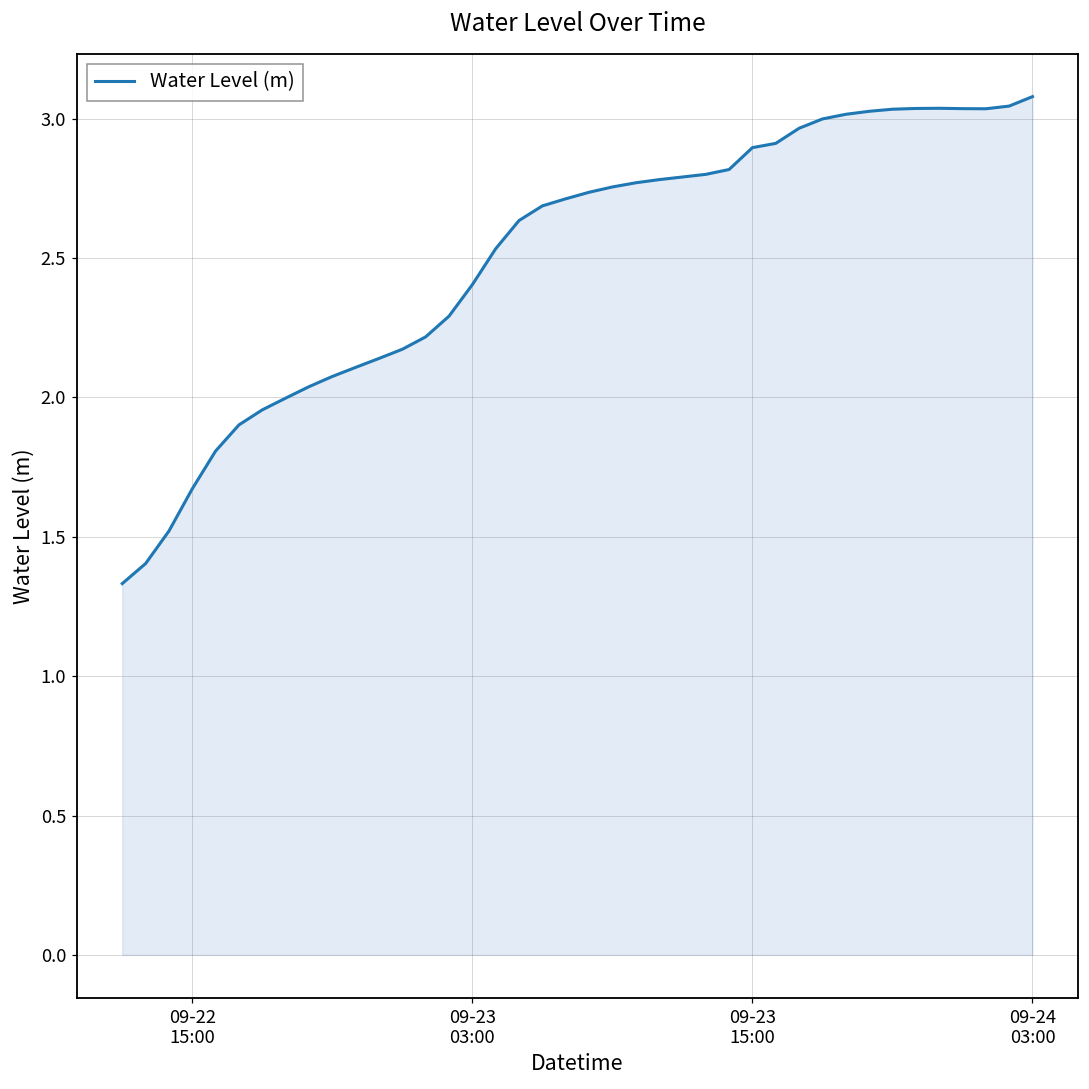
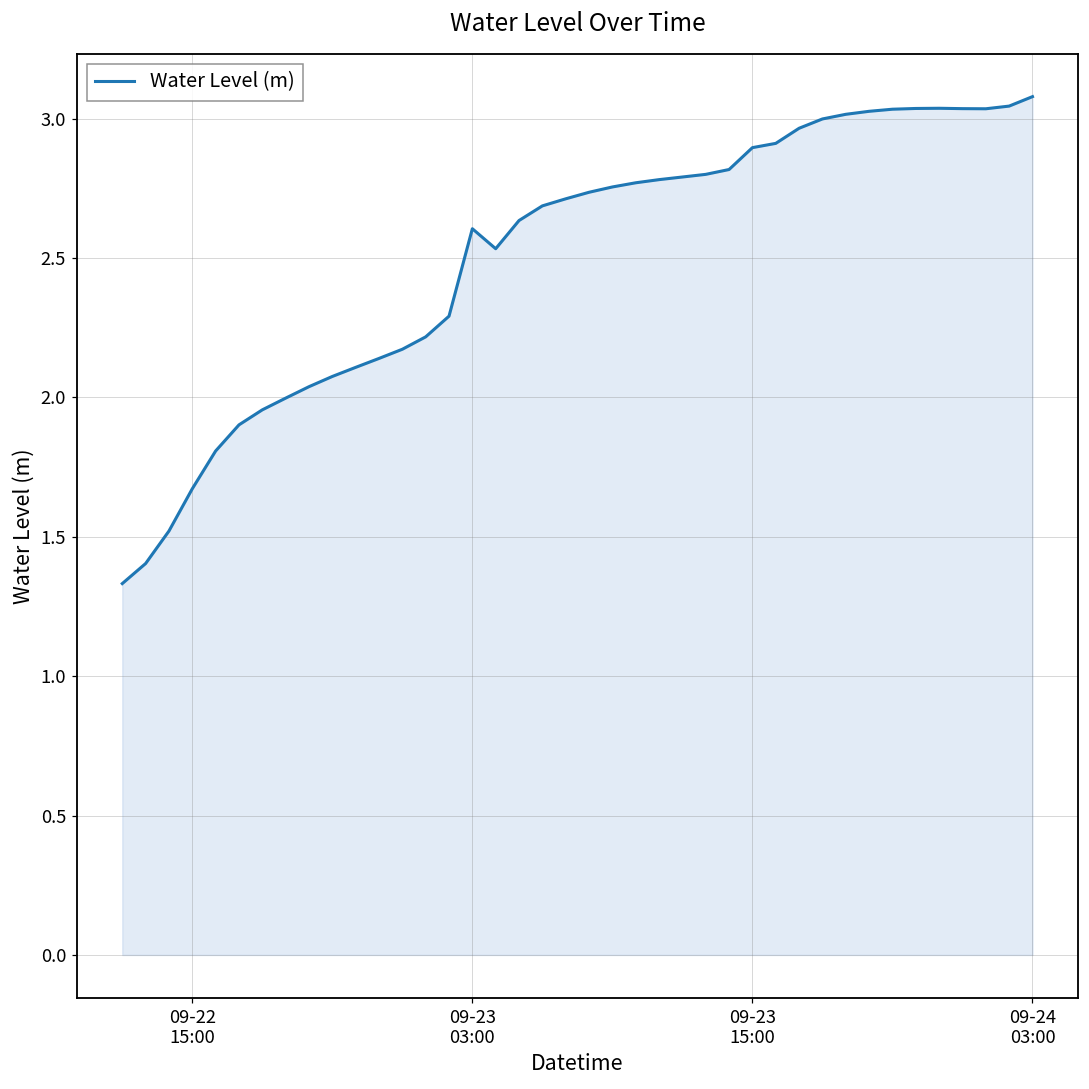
  {
    "09-22 15:00": 1.67,
-   "09-23 03:00": 2.40,
+   "09-23 03:00": 2.61,
    "09-23 15:00": 2.90,
    "09-24 03:00": 3.08
  }
